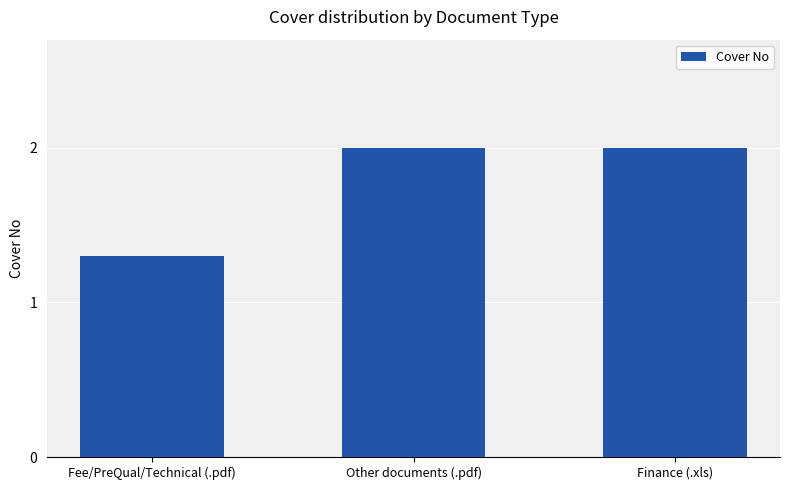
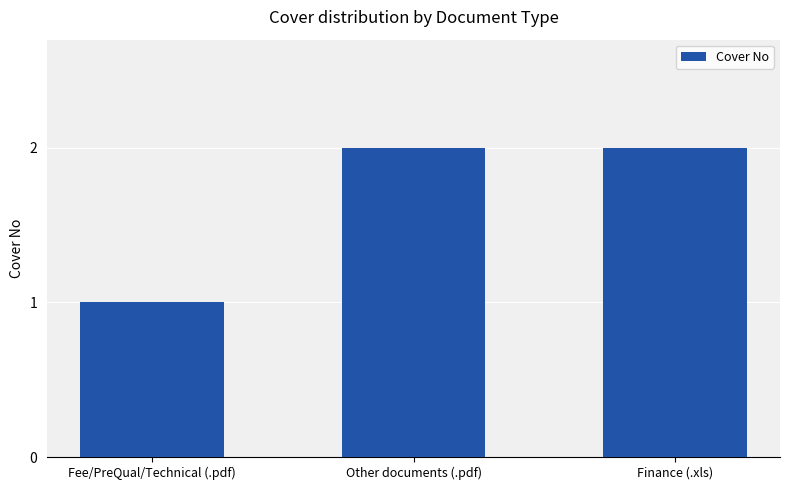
  {
-   "Fee/PreQual/Technical (.pdf)": 1.3,
+   "Fee/PreQual/Technical (.pdf)": 1.0,
    "Other documents (.pdf)": 2.0,
    "Finance (.xls)": 2.0
  }
